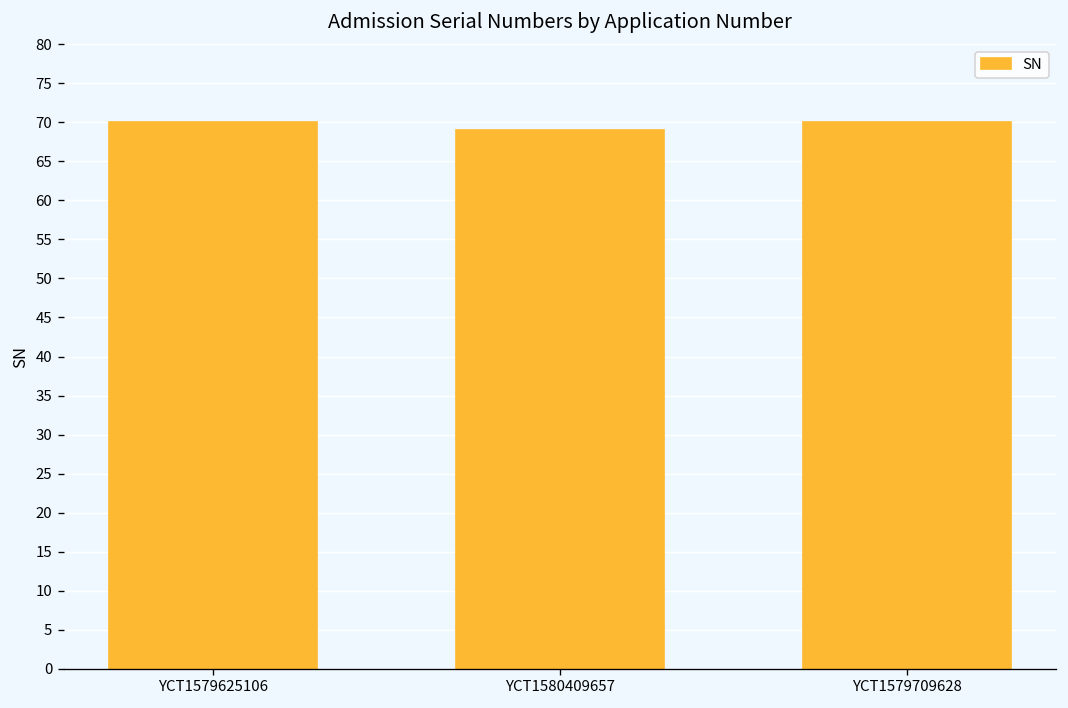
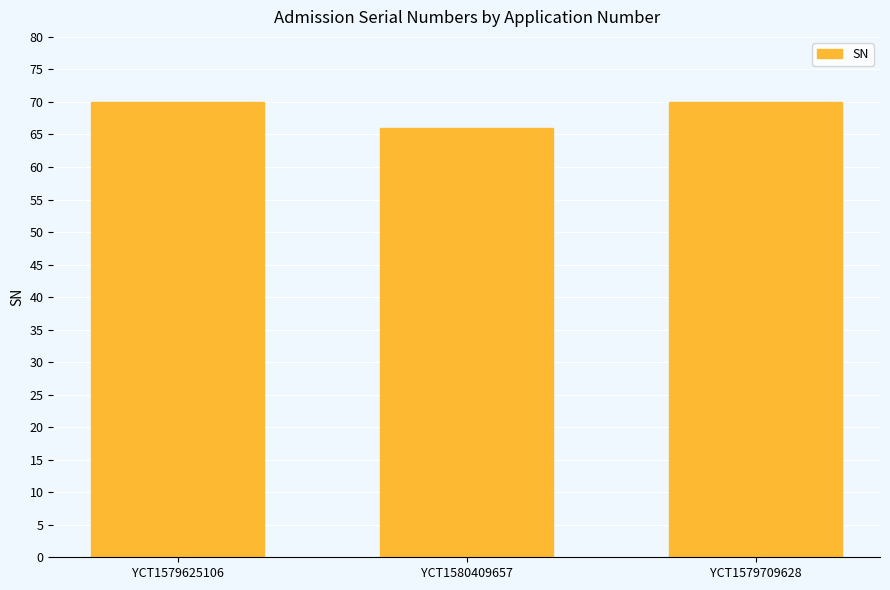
  {
    "YCT1579625106": 70,
-   "YCT1580409657": 69,
+   "YCT1580409657": 66,
    "YCT1579709628": 70
  }
